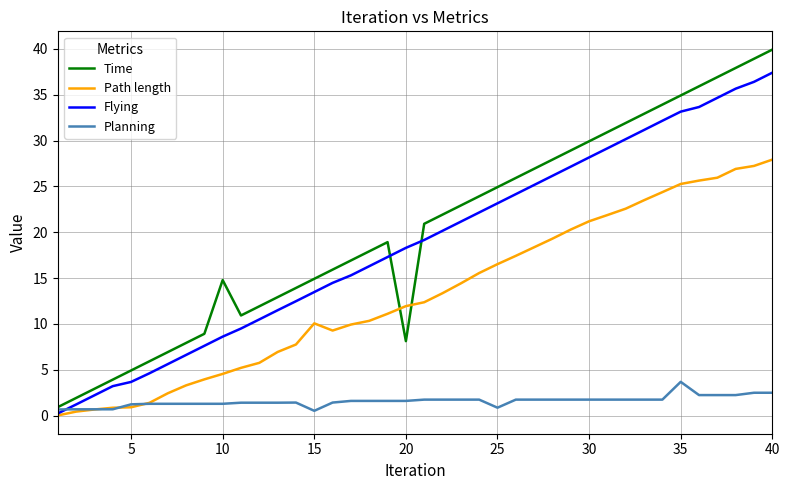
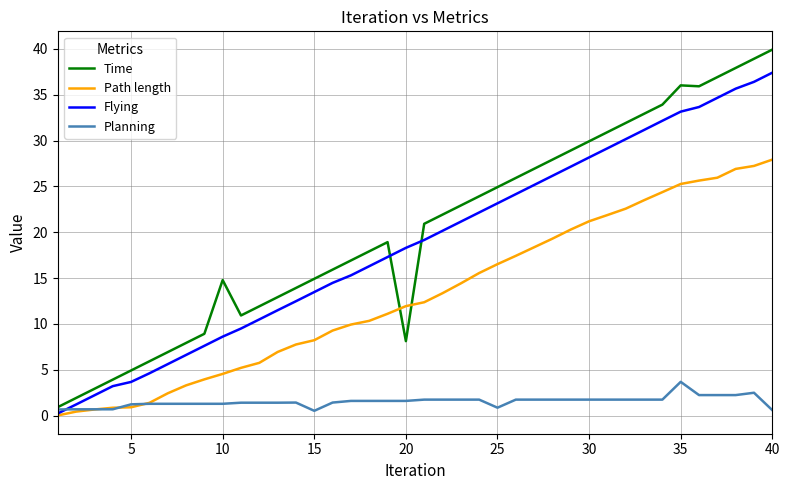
  {
    "Time": {
      "5": 5,
      "10": 15,
      "15": 15,
      "20": 8,
      "25": 25,
      "30": 30,
-     "35": 35,
+     "35": 36,
      "40": 40
    },
    "Path length": {
      "5": 1,
      "10": 5,
-     "15": 10,
+     "15": 8,
      "20": 12,
      "25": 17,
      "30": 21,
      "35": 25,
      "40": 28
    },
    "Flying": {
      "5": 4,
      "10": 9,
      "15": 13,
      "20": 18,
      "25": 23,
      "30": 28,
      "35": 33,
      "40": 37
    },
    "Planning": {
      "5": 1,
      "10": 1,
      "15": 1,
      "20": 2,
      "25": 1,
      "30": 2,
      "35": 4,
-     "40": 3
+     "40": 1
    }
  }
